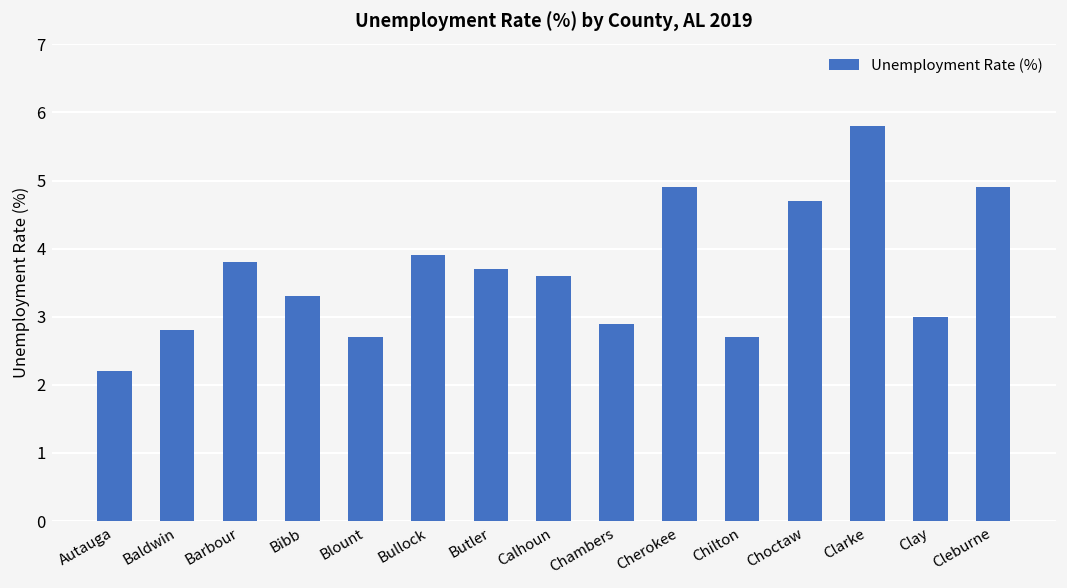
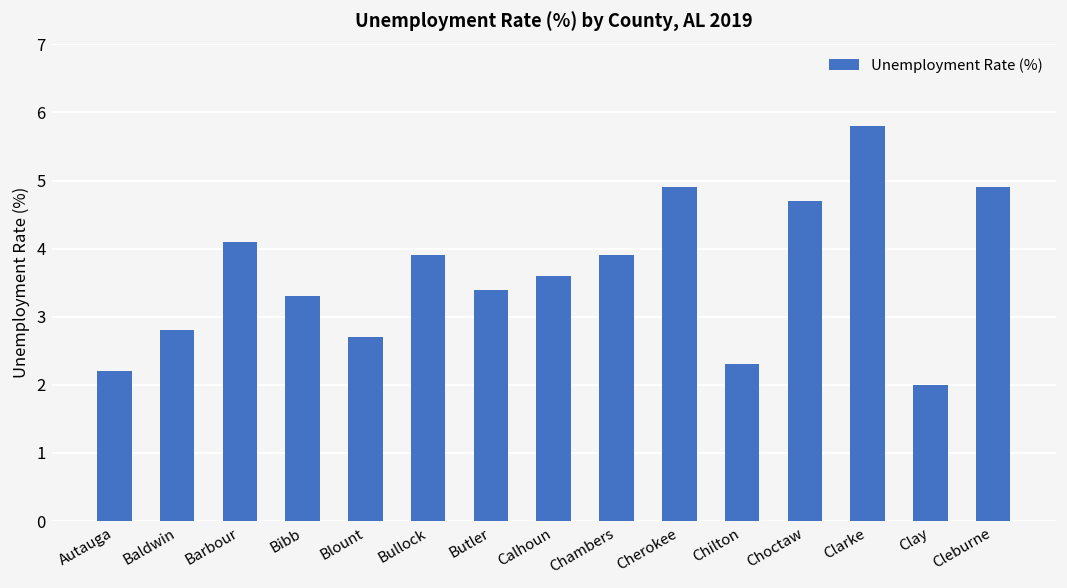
  {
    "Autauga": 2.2,
    "Baldwin": 2.8,
-   "Barbour": 3.8,
+   "Barbour": 4.1,
    "Bibb": 3.3,
    "Blount": 2.7,
    "Bullock": 3.9,
-   "Butler": 3.7,
+   "Butler": 3.4,
    "Calhoun": 3.6,
-   "Chambers": 2.9,
+   "Chambers": 3.9,
    "Cherokee": 4.9,
-   "Chilton": 2.7,
+   "Chilton": 2.3,
    "Choctaw": 4.7,
    "Clarke": 5.8,
-   "Clay": 3,
+   "Clay": 2,
    "Cleburne": 4.9
  }
